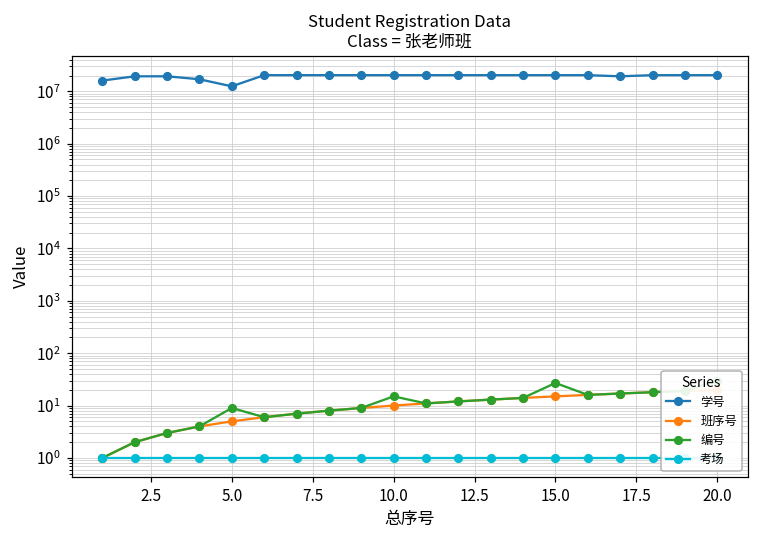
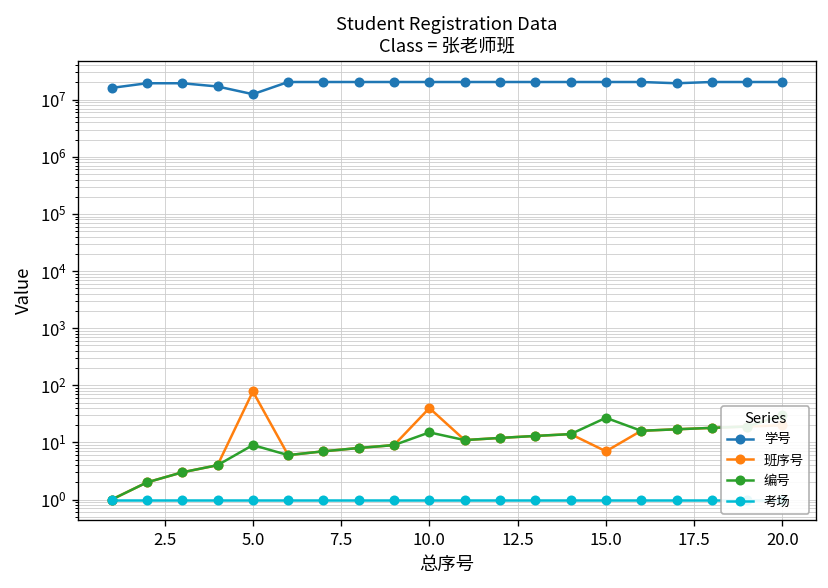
  {
    "学号": {
      "5.0": 12000000,
      "10.0": 20000000,
      "15.0": 20000000,
      "20.0": 20000000
    },
    "班序号": {
-     "5.0": 5,
-     "10.0": 10,
-     "15.0": 15
+     "5.0": 80,
+     "10.0": 40,
+     "15.0": 7
    },
    "编号": {
      "5.0": 9,
      "10.0": 15,
      "15.0": 30
    },
    "考场": {
      "5.0": 1,
      "10.0": 1,
      "15.0": 1
    }
  }
